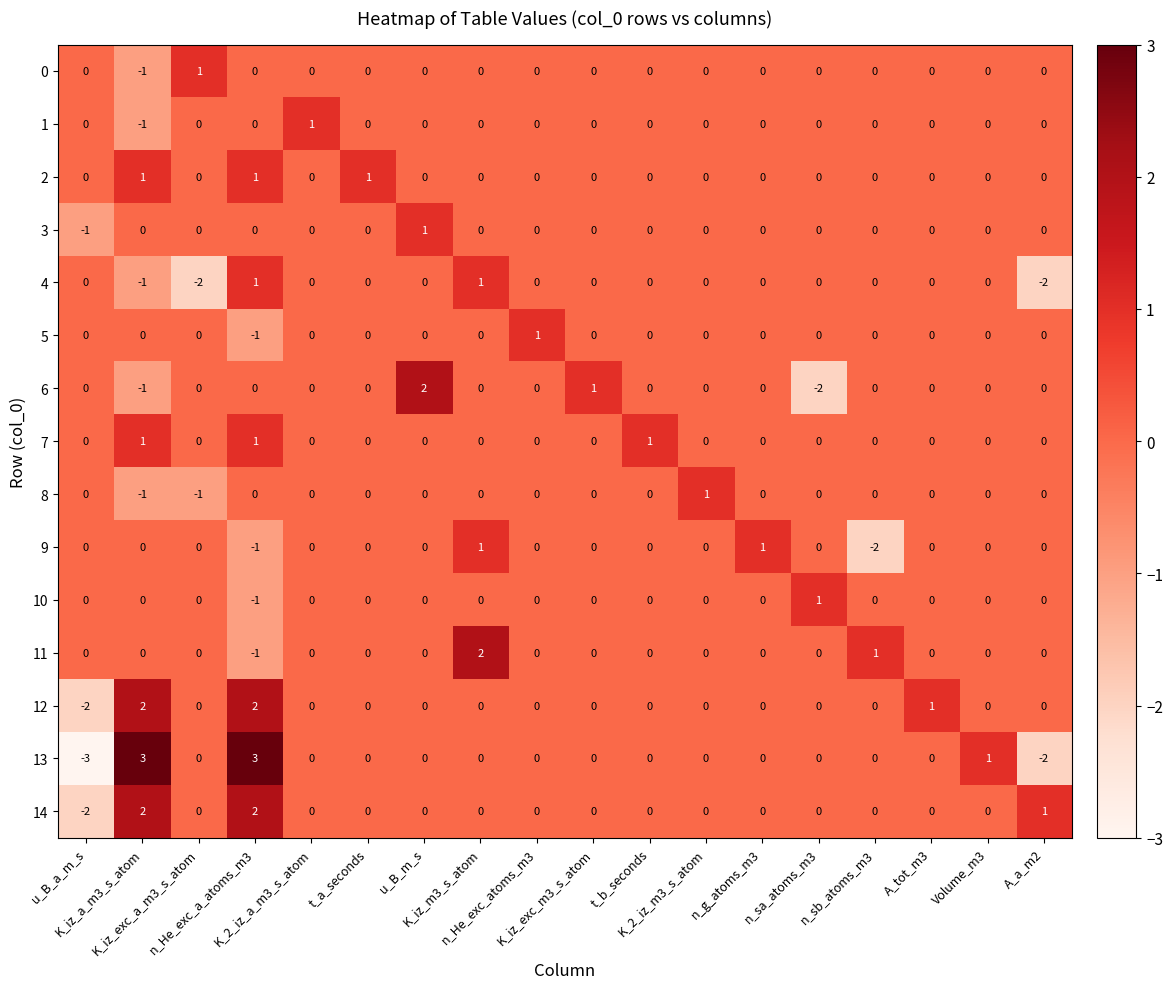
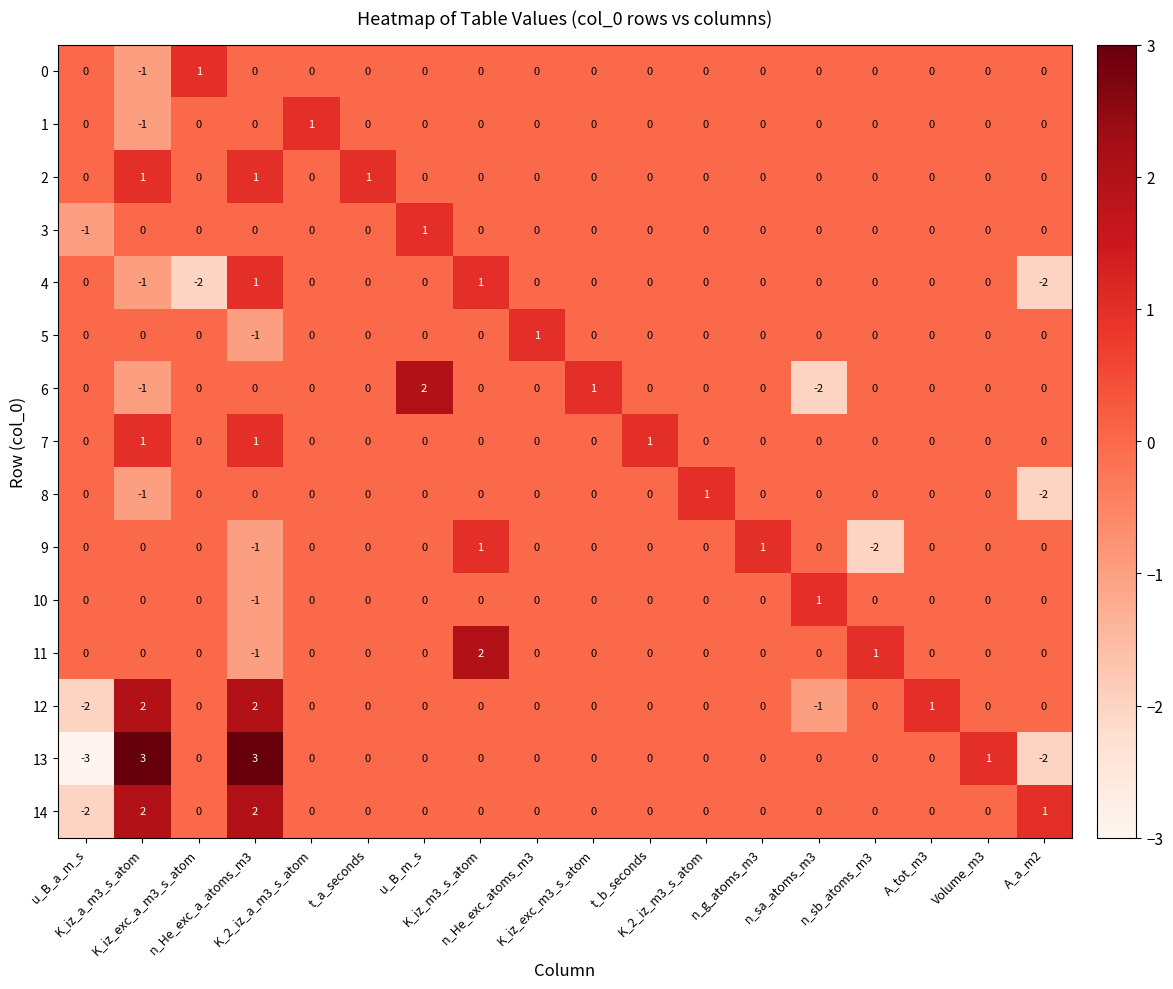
  {
    "8": {
      "u_B_a_m_s": 0,
      "K_iz_a_m3_s_atom": -1,
-     "K_iz_exc_a_m3_s_atom": -1,
+     "K_iz_exc_a_m3_s_atom": 0,
      "n_He_exc_a_atoms_m3": 0,
      "K_2_iz_a_m3_s_atom": 0,
      "t_a_seconds": 0,
      "u_B_m_s": 0,
      "K_iz_m3_s_atom": 0,
      "n_He_exc_atoms_m3": 0,
      "K_iz_exc_m3_s_atom": 0,
      "t_b_seconds": 0,
      "K_2_iz_m3_s_atom": 1,
      "n_g_atoms_m3": 0,
      "n_sa_atoms_m3": 0,
      "n_sb_atoms_m3": 0,
      "A_tot_m3": 0,
      "Volume_m3": 0,
-     "A_a_m2": 0
+     "A_a_m2": -2
    },
    "12": {
      "u_B_a_m_s": -2,
      "K_iz_a_m3_s_atom": 2,
      "K_iz_exc_a_m3_s_atom": 0,
      "n_He_exc_a_atoms_m3": 2,
      "K_2_iz_a_m3_s_atom": 0,
      "t_a_seconds": 0,
      "u_B_m_s": 0,
      "K_iz_m3_s_atom": 0,
      "n_He_exc_atoms_m3": 0,
      "K_iz_exc_m3_s_atom": 0,
      "t_b_seconds": 0,
      "K_2_iz_m3_s_atom": 0,
      "n_g_atoms_m3": 0,
-     "n_sa_atoms_m3": 0,
+     "n_sa_atoms_m3": -1,
      "n_sb_atoms_m3": 0,
      "A_tot_m3": 1,
      "Volume_m3": 0,
      "A_a_m2": 0
    }
  }
